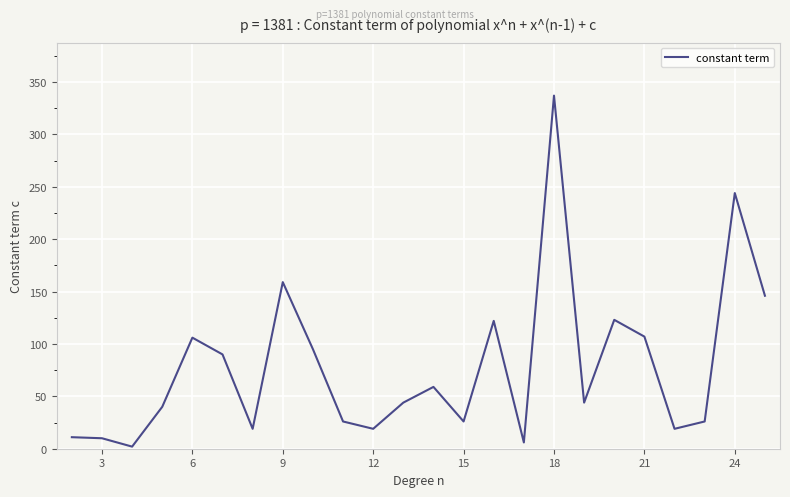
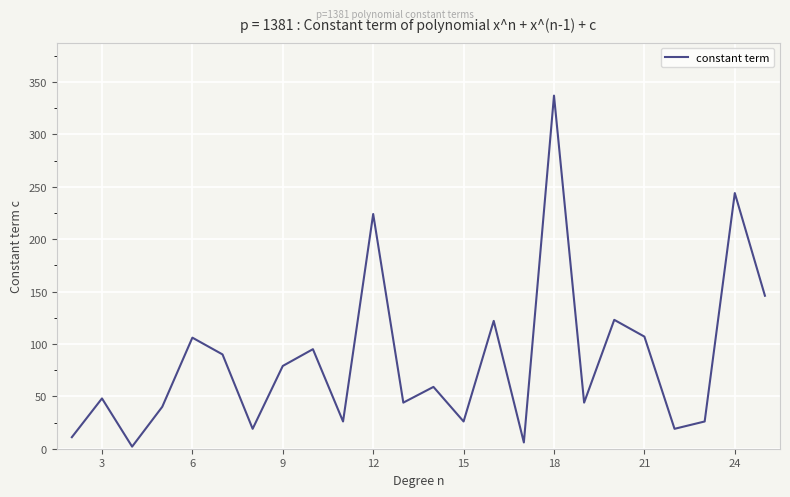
  {
-   "3": 10,
+   "3": 48,
    "6": 106,
-   "9": 159,
-   "12": 19,
+   "9": 79,
+   "12": 224,
    "15": 26,
    "18": 337,
    "21": 107,
    "24": 244
  }
